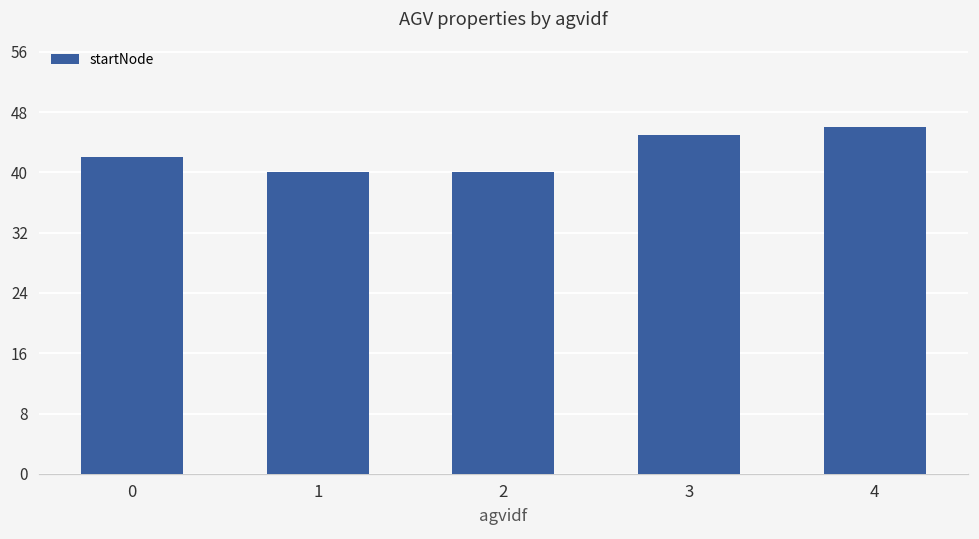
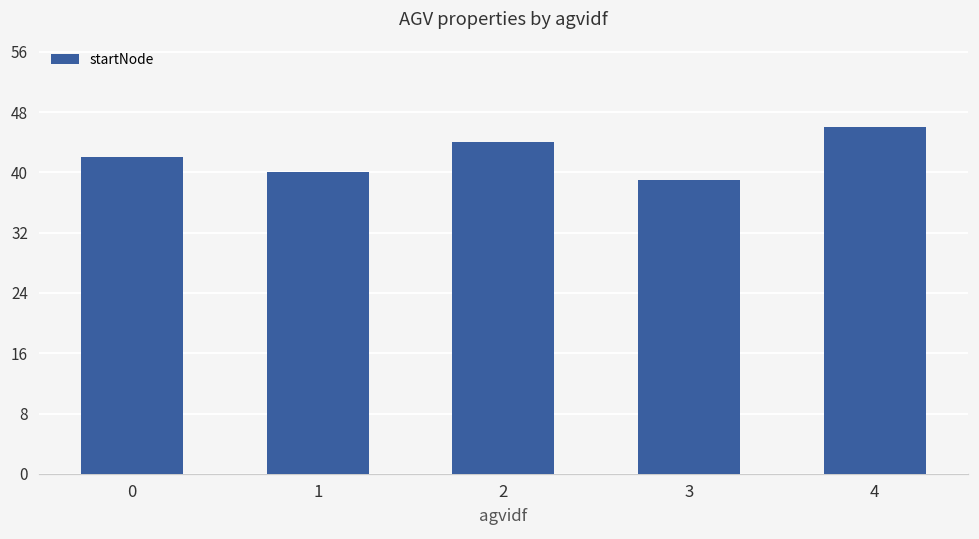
  {
    "0": 42,
    "1": 40,
-   "2": 40,
-   "3": 45,
+   "2": 44,
+   "3": 39,
    "4": 46
  }
